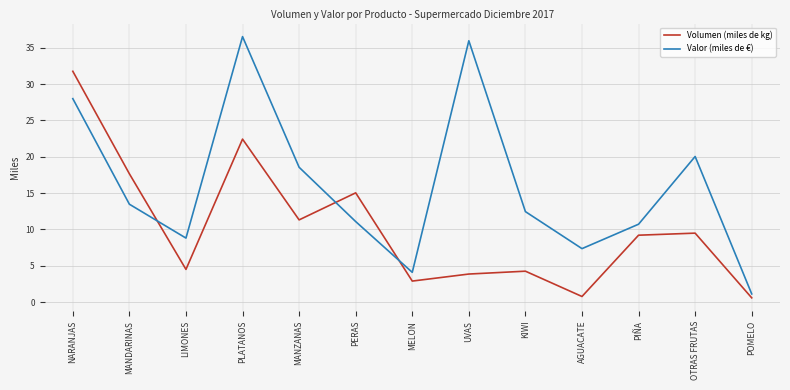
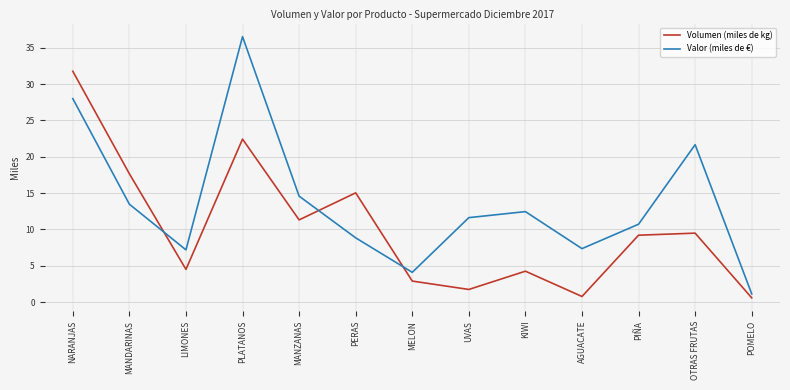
  {
    "Volumen (miles de kg)": {
      "NARANJAS": 32,
      "MANDARINAS": 18,
      "LIMONES": 5,
      "PLATANOS": 22,
      "MANZANAS": 11,
      "PERAS": 15,
      "MELON": 3,
-     "UVAS": 4,
+     "UVAS": 2,
      "KIWI": 4,
      "AGUACATE": 1,
      "PIÑA": 9,
      "OTRAS FRUTAS": 9,
      "POMELO": 1
    },
    "Valor (miles de €)": {
      "NARANJAS": 28,
      "MANDARINAS": 13,
-     "LIMONES": 9,
+     "LIMONES": 7,
      "PLATANOS": 37,
-     "MANZANAS": 19,
-     "PERAS": 11,
+     "MANZANAS": 15,
+     "PERAS": 9,
      "MELON": 4,
-     "UVAS": 36,
+     "UVAS": 12,
      "KIWI": 12,
      "AGUACATE": 7,
      "PIÑA": 11,
-     "OTRAS FRUTAS": 20,
+     "OTRAS FRUTAS": 22,
      "POMELO": 1
    }
  }
